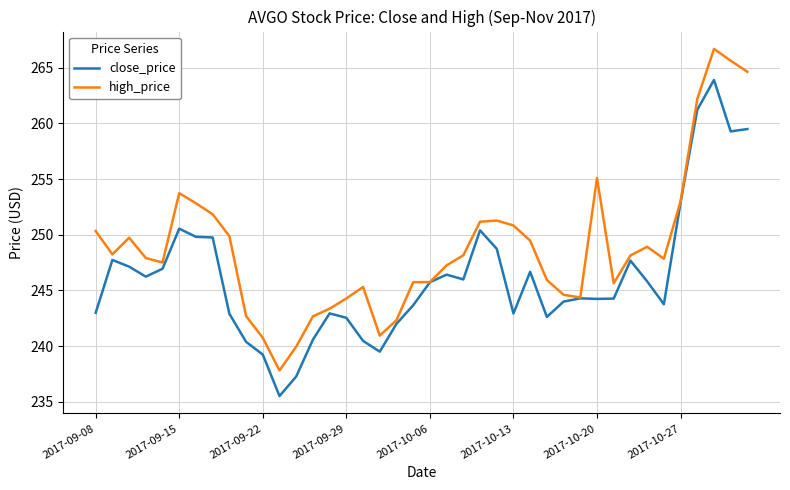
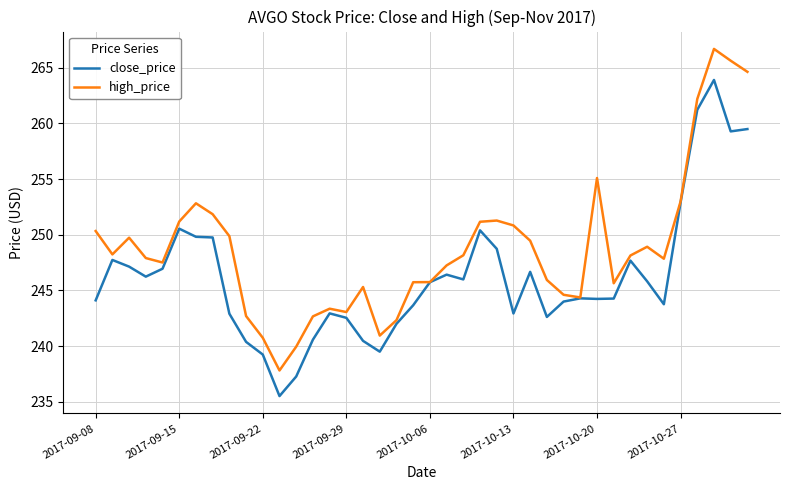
  {
    "close_price": {
-     "2017-09-08": 243.0,
+     "2017-09-08": 244.1,
      "2017-09-15": 250.6,
      "2017-09-22": 239.2,
      "2017-09-29": 242.5,
      "2017-10-13": 242.9,
      "2017-10-20": 244.2
    },
    "high_price": {
      "2017-09-08": 250.3,
-     "2017-09-15": 253.7,
+     "2017-09-15": 251.2,
      "2017-09-22": 240.7,
-     "2017-09-29": 244.3,
+     "2017-09-29": 243.1,
      "2017-10-13": 250.8,
      "2017-10-20": 255.1
    }
  }
